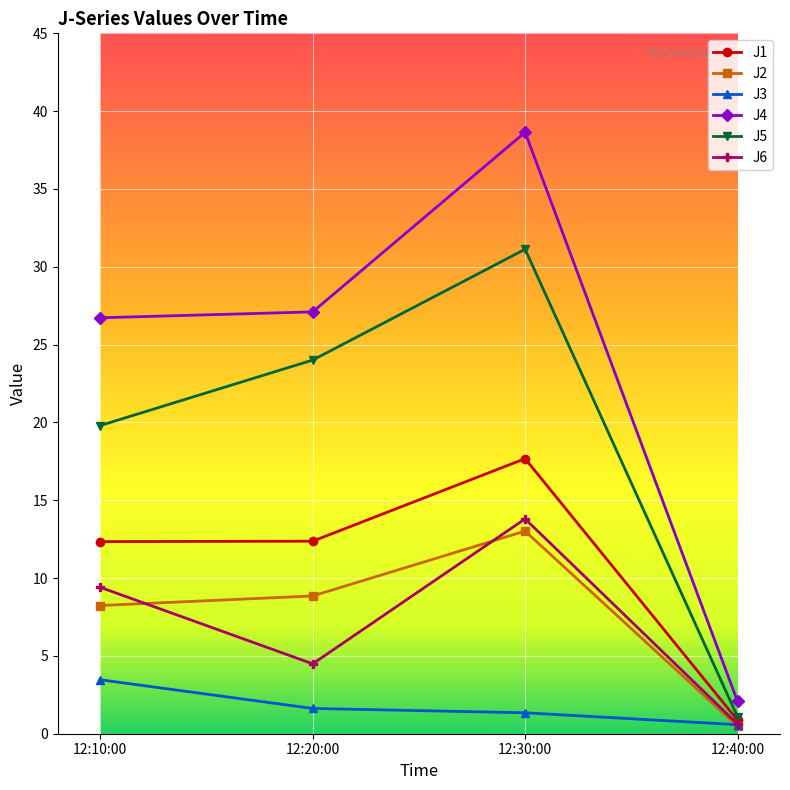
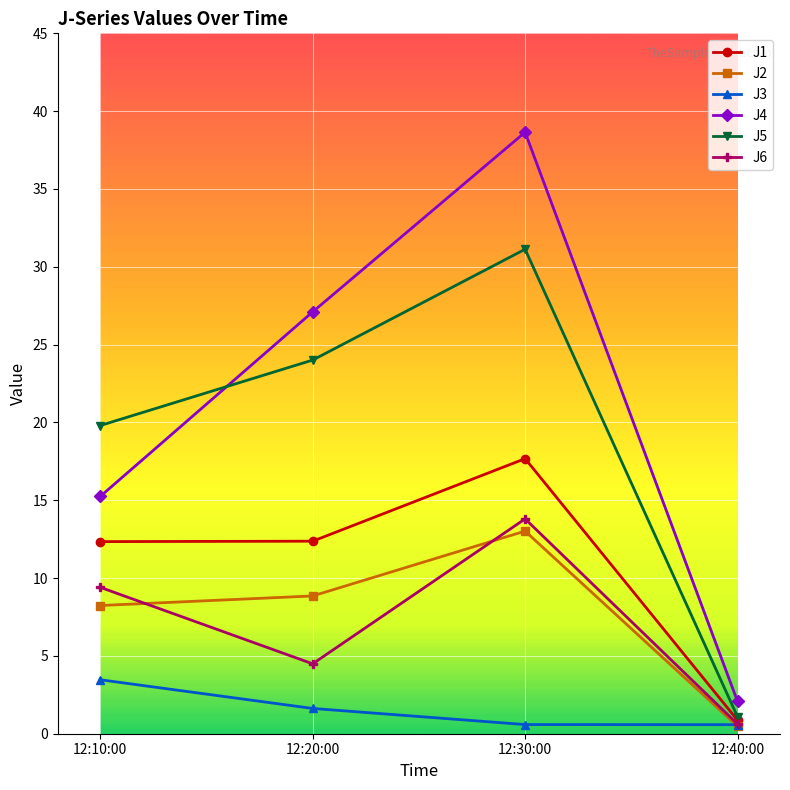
  {
    "J1": {
      "12:10:00": 12.3,
      "12:20:00": 12.4,
      "12:30:00": 17.7,
      "12:40:00": 0.9
    },
    "J2": {
      "12:10:00": 8.2,
      "12:20:00": 8.9,
      "12:30:00": 13.0
    },
    "J3": {
      "12:10:00": 3.5,
      "12:20:00": 1.6,
-     "12:30:00": 1.3
+     "12:30:00": 0.6
    },
    "J4": {
-     "12:10:00": 26.7,
+     "12:10:00": 15.2,
      "12:20:00": 27.1,
      "12:30:00": 38.6,
      "12:40:00": 2.1
    },
    "J5": {
      "12:10:00": 19.8,
      "12:20:00": 24.0,
      "12:30:00": 31.1,
      "12:40:00": 1.1
    },
    "J6": {
      "12:10:00": 9.4,
      "12:20:00": 4.5,
      "12:30:00": 13.8
    }
  }
